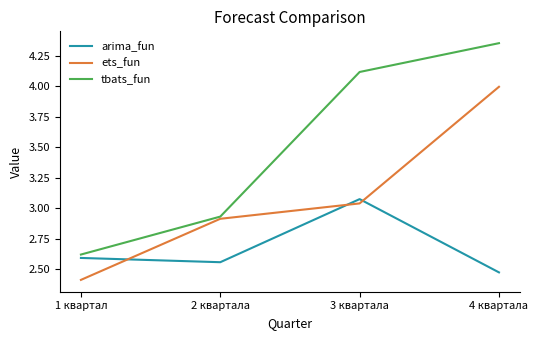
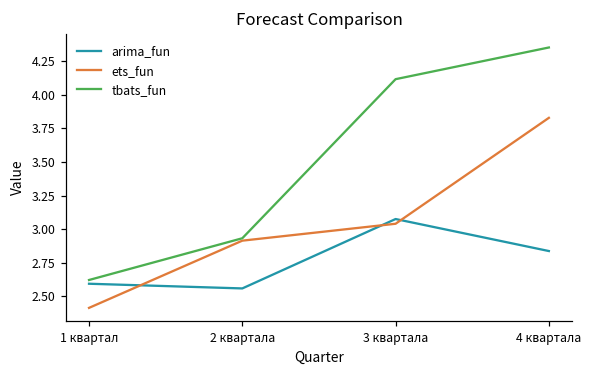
  {
    "arima_fun": {
      "1 квартал": 2.59,
      "2 квартала": 2.56,
      "3 квартала": 3.08,
-     "4 квартала": 2.48
+     "4 квартала": 2.84
    },
    "ets_fun": {
      "1 квартал": 2.41,
      "3 квартала": 3.04,
-     "4 квартала": 3.99
+     "4 квартала": 3.83
    },
    "tbats_fun": {
      "1 квартал": 2.62,
      "3 квартала": 4.12,
      "4 квартала": 4.35
    }
  }
